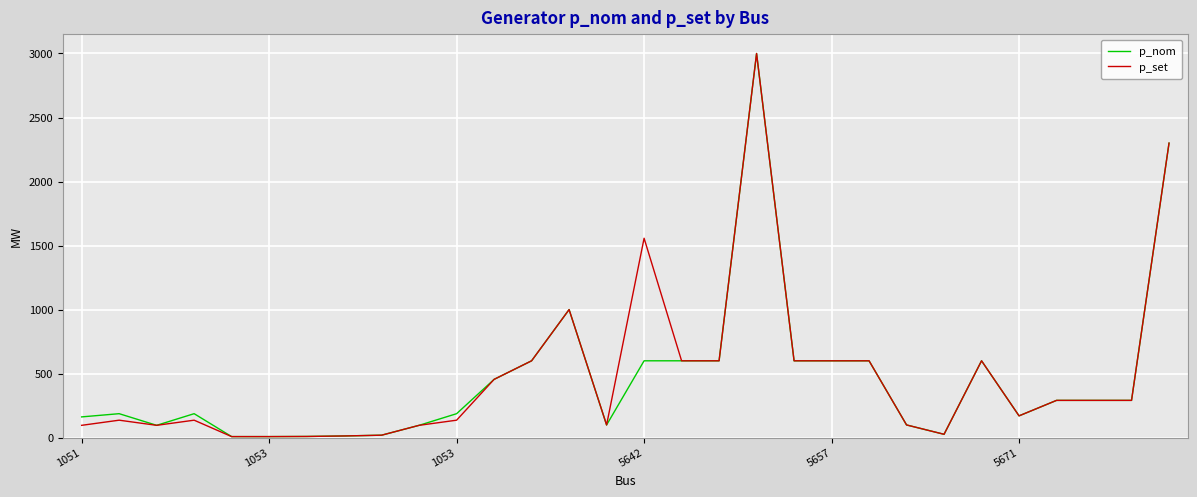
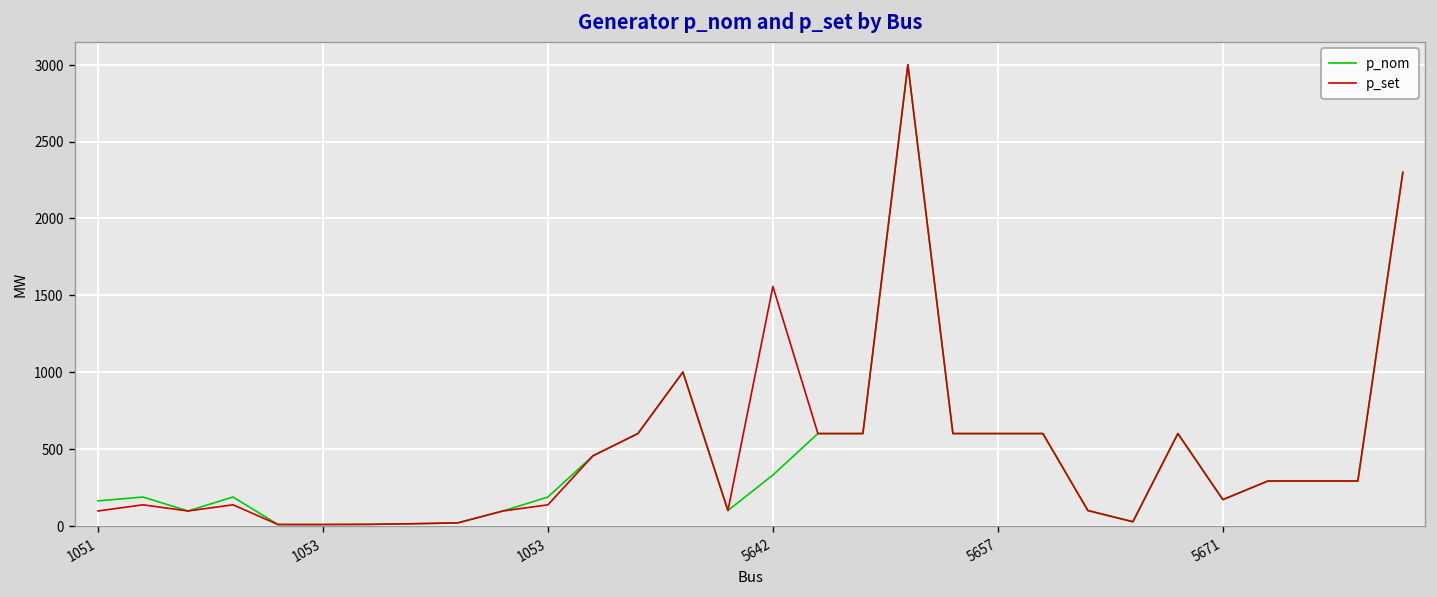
  {
    "p_nom": {
      "1051": 160,
-     "5642": 600
+     "5642": 330
    },
    "p_set": {
      "1051": 100,
      "5642": 1560
    }
  }
